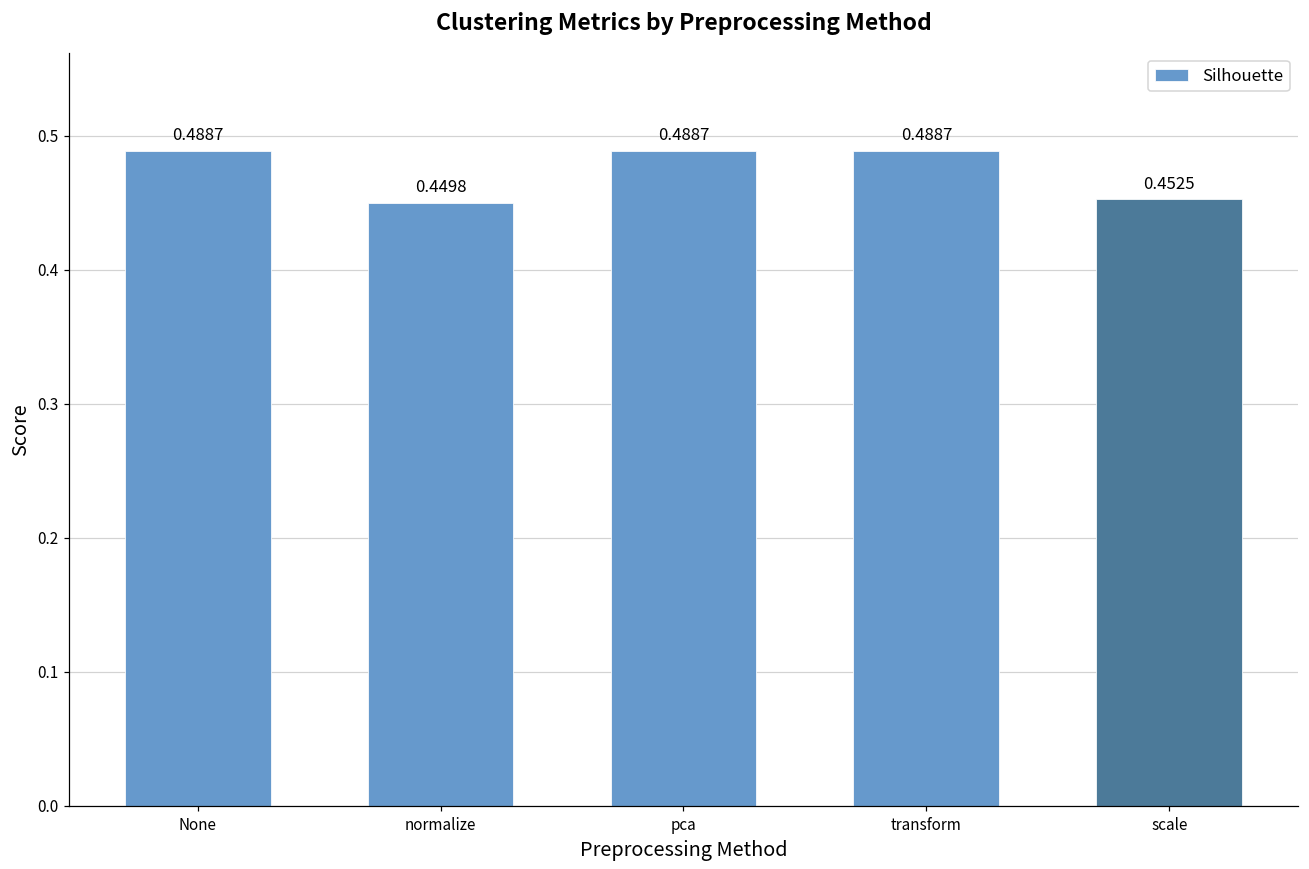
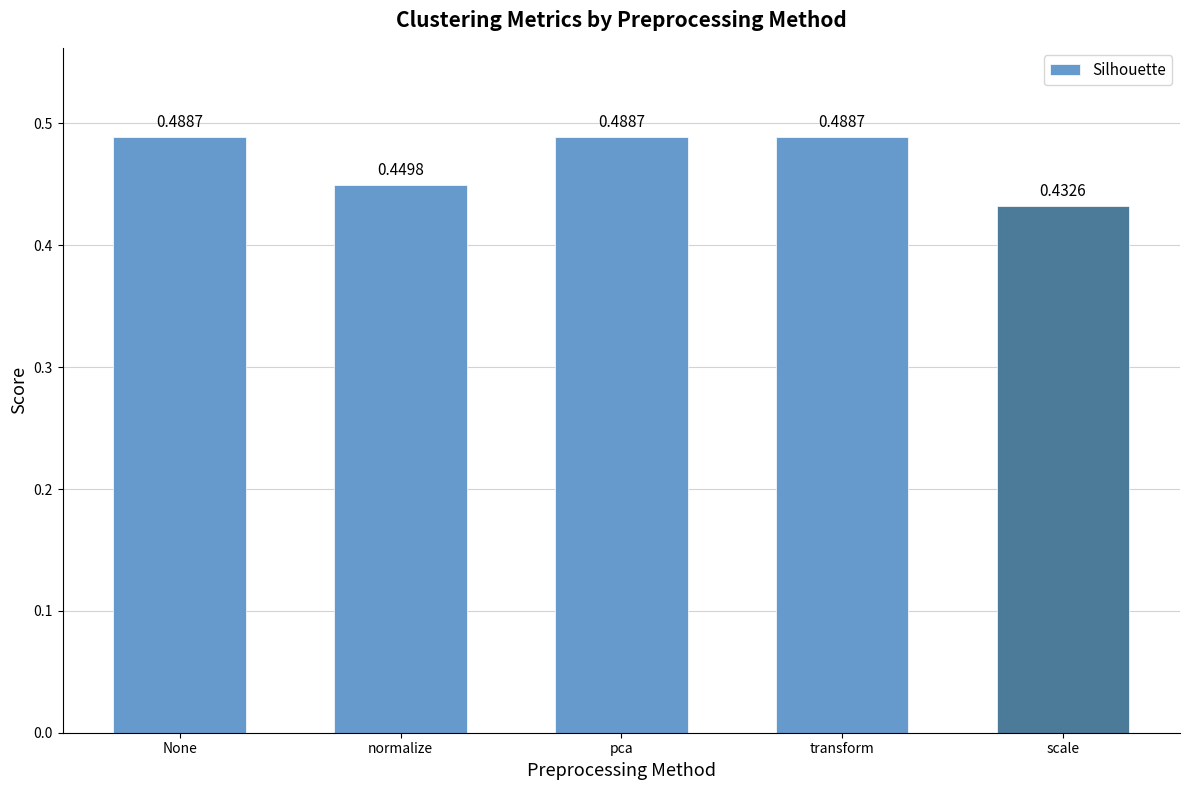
  {
    "None": 0.4887,
    "normalize": 0.4498,
    "pca": 0.4887,
    "transform": 0.4887,
-   "scale": 0.4525
+   "scale": 0.4326
  }
